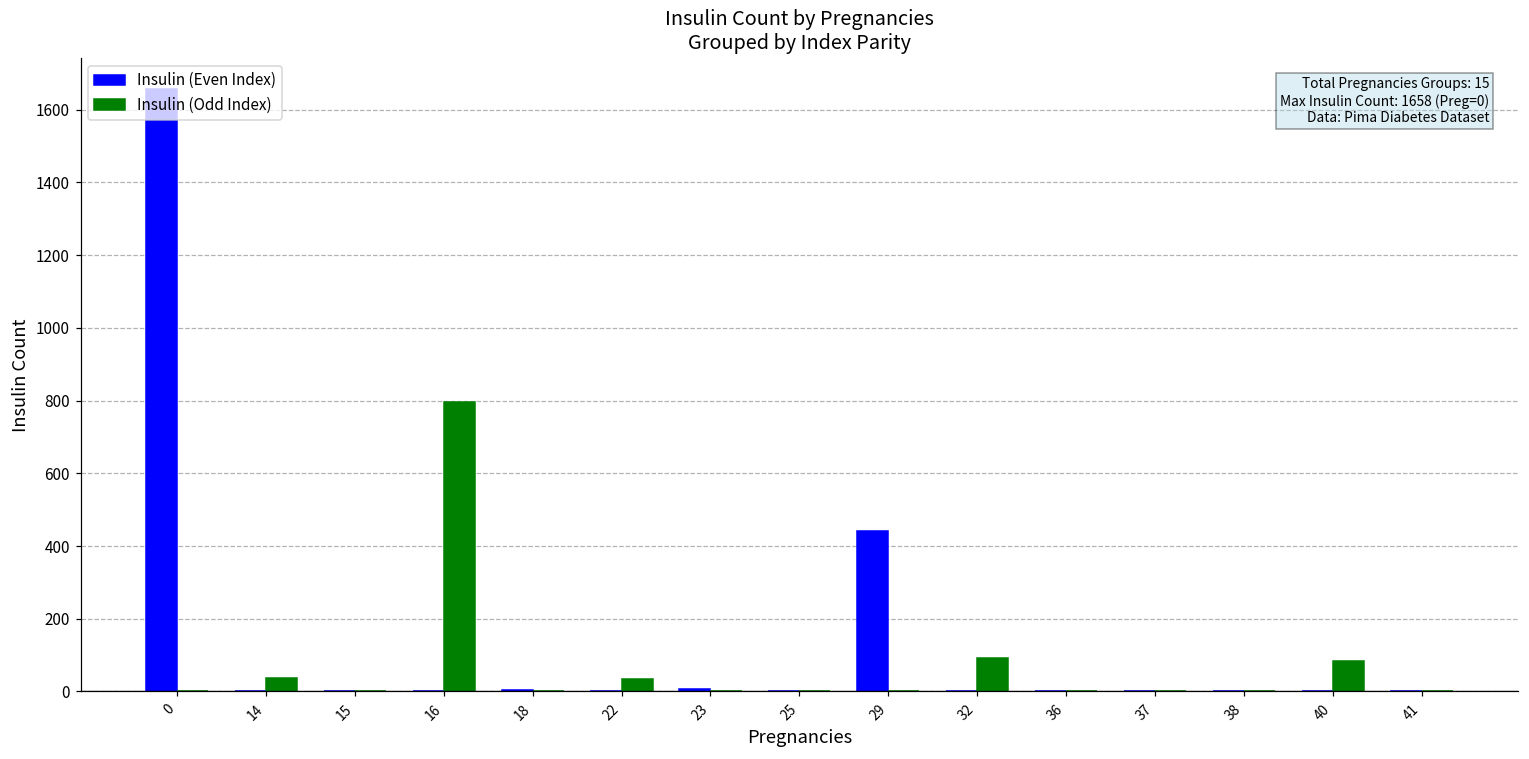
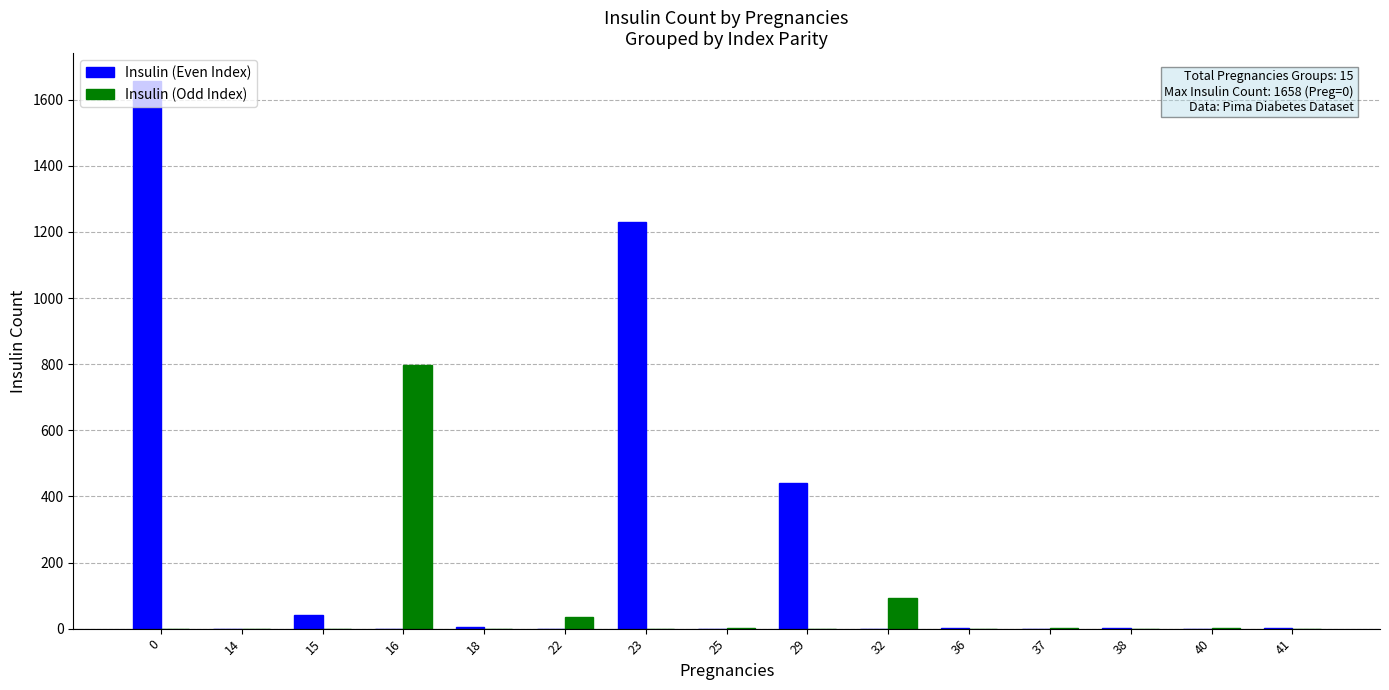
  {
    "Insulin (Even Index)": {
      "14": 0,
-     "15": 0,
+     "15": 40,
      "16": 0,
      "22": 0,
-     "23": 10,
+     "23": 1230,
      "25": 0,
      "29": 440,
      "32": 0,
      "37": 0,
      "40": 0
    },
    "Insulin (Odd Index)": {
      "0": 0,
-     "14": 40,
+     "14": 0,
      "15": 0,
      "16": 800,
      "18": 0,
      "22": 30,
      "23": 0,
      "29": 0,
      "32": 90,
      "36": 0,
      "38": 0,
-     "40": 80,
+     "40": 0,
      "41": 0
    }
  }
